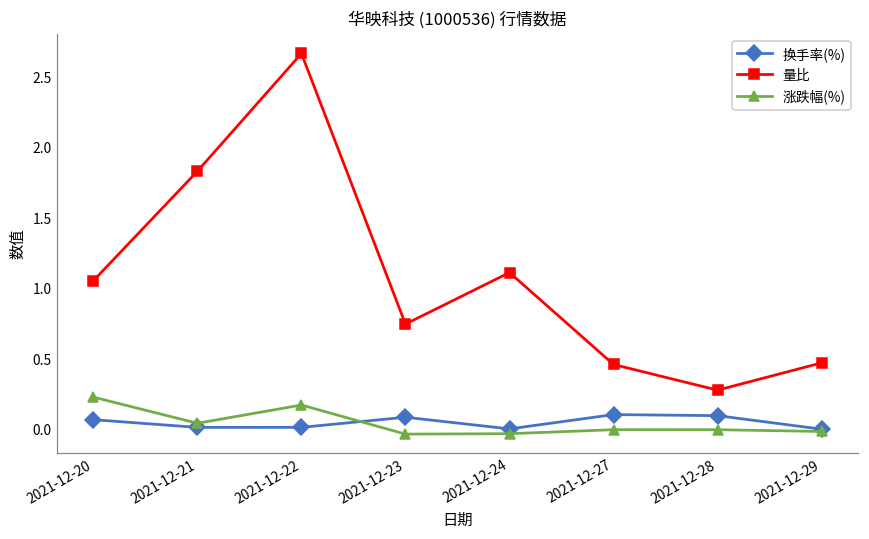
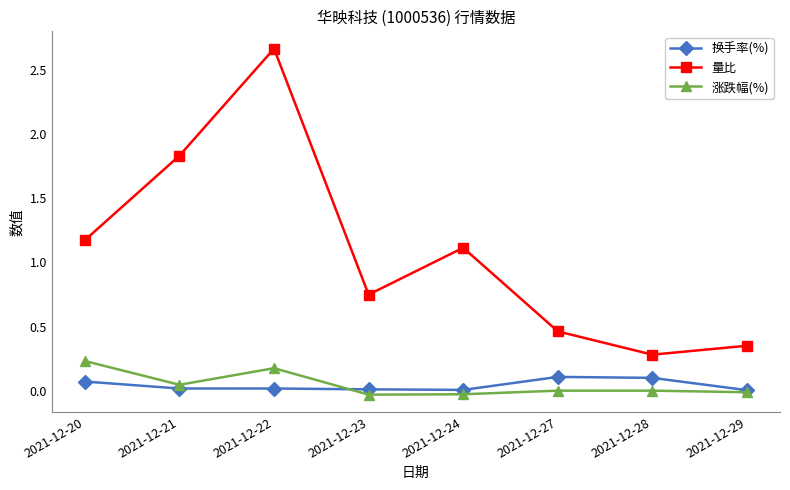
  {
    "换手率(%)": {
      "2021-12-20": 0.07,
      "2021-12-21": 0.02,
      "2021-12-22": 0.02,
-     "2021-12-23": 0.09,
+     "2021-12-23": 0.01,
      "2021-12-24": 0.01,
      "2021-12-27": 0.11,
      "2021-12-28": 0.10
    },
    "量比": {
-     "2021-12-20": 1.06,
+     "2021-12-20": 1.17,
      "2021-12-21": 1.83,
      "2021-12-22": 2.67,
      "2021-12-23": 0.75,
      "2021-12-24": 1.11,
      "2021-12-27": 0.46,
      "2021-12-28": 0.28,
-     "2021-12-29": 0.47
+     "2021-12-29": 0.35
    },
    "涨跌幅(%)": {
      "2021-12-20": 0.23,
      "2021-12-21": 0.05,
      "2021-12-22": 0.18,
      "2021-12-23": -0.03,
      "2021-12-24": -0.03,
      "2021-12-27": 0.00,
      "2021-12-28": 0.00
    }
  }
